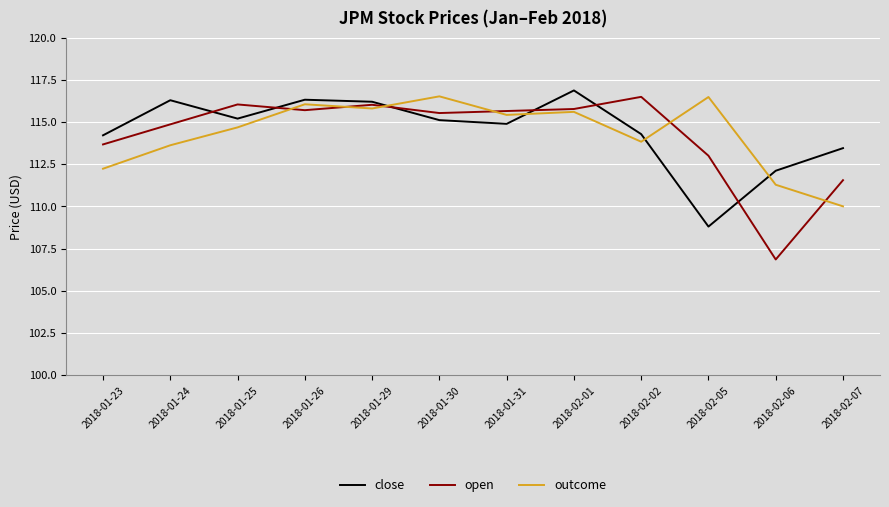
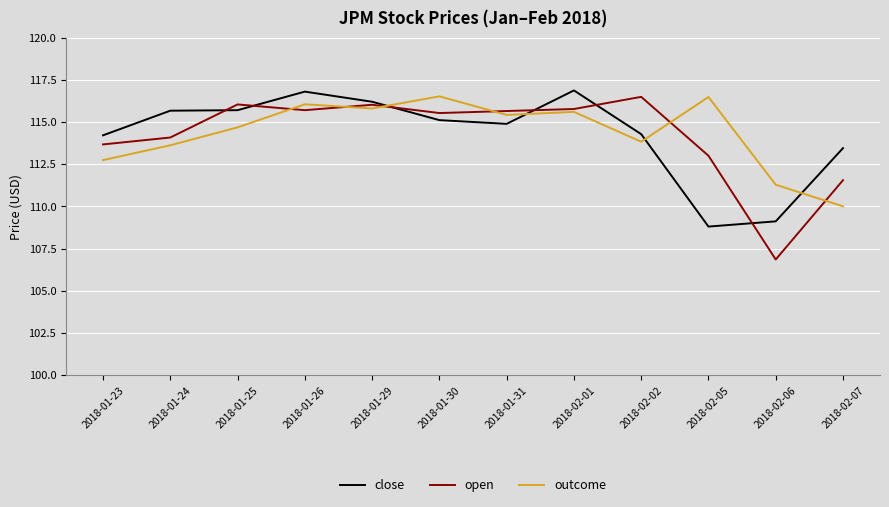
  {
    "close": {
      "2018-01-23": 114.2,
-     "2018-01-24": 116.3,
-     "2018-01-25": 115.2,
-     "2018-01-26": 116.3,
+     "2018-01-24": 115.7,
+     "2018-01-25": 115.7,
+     "2018-01-26": 116.8,
      "2018-01-29": 116.2,
      "2018-01-30": 115.1,
      "2018-01-31": 114.9,
      "2018-02-01": 116.9,
      "2018-02-02": 114.3,
      "2018-02-05": 108.8,
-     "2018-02-06": 112.1,
+     "2018-02-06": 109.1,
      "2018-02-07": 113.5
    },
    "open": {
      "2018-01-23": 113.7,
-     "2018-01-24": 114.9,
+     "2018-01-24": 114.1,
      "2018-01-25": 116.0,
      "2018-01-26": 115.7,
      "2018-01-29": 116.0,
      "2018-01-30": 115.5,
      "2018-01-31": 115.7,
      "2018-02-01": 115.8,
      "2018-02-02": 116.5,
      "2018-02-05": 113.0,
      "2018-02-06": 106.9,
      "2018-02-07": 111.6
    },
    "outcome": {
-     "2018-01-23": 112.2,
+     "2018-01-23": 112.7,
      "2018-01-24": 113.6,
      "2018-01-25": 114.7,
      "2018-01-26": 116.1,
      "2018-01-29": 115.8,
      "2018-01-30": 116.5,
      "2018-01-31": 115.4,
      "2018-02-01": 115.6,
      "2018-02-02": 113.8,
      "2018-02-05": 116.5,
      "2018-02-06": 111.3,
      "2018-02-07": 110.0
    }
  }
